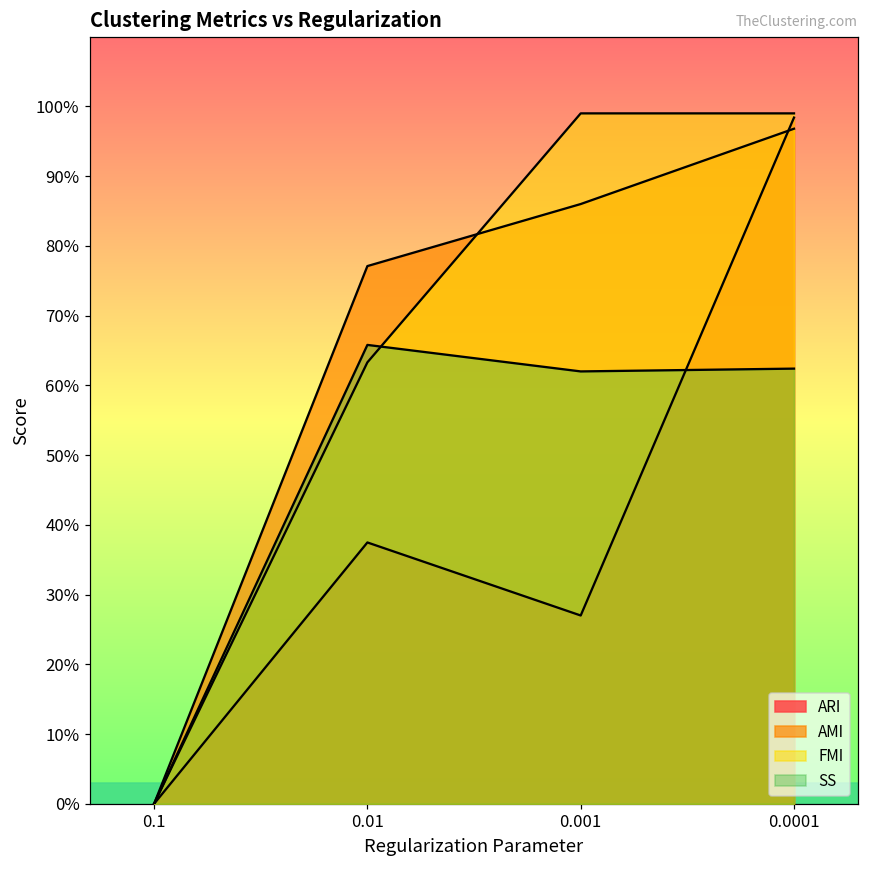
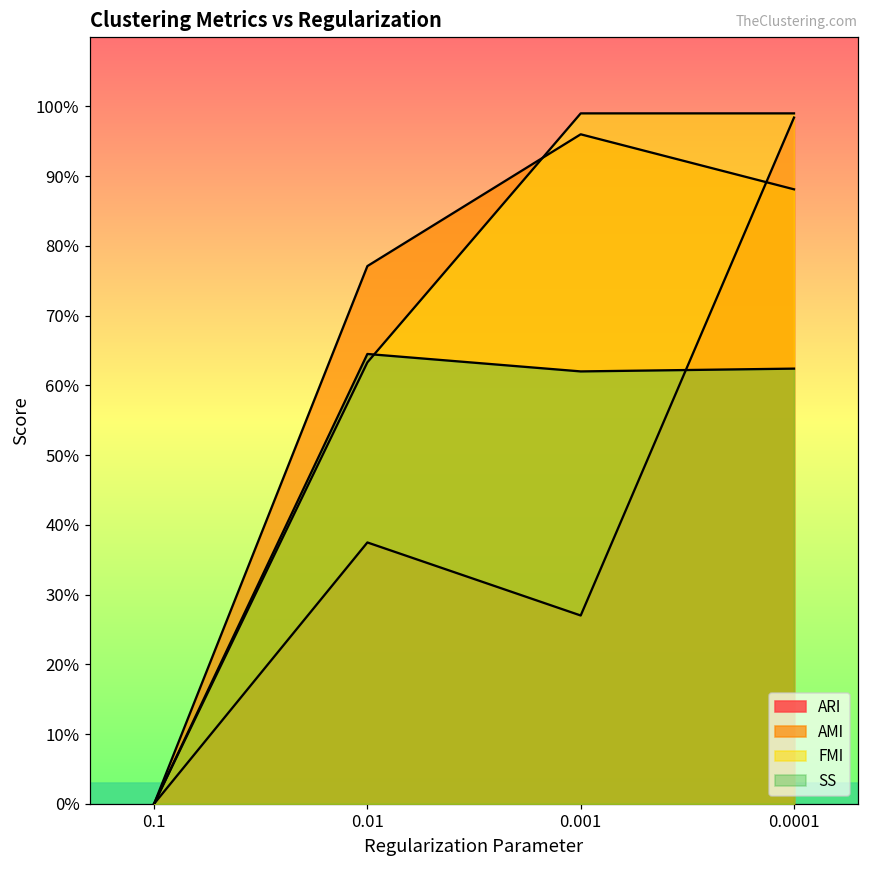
  {
    "ARI": {
      "0.01": "37%",
      "0.001": "27%",
      "0.0001": "98%"
    },
    "AMI": {
      "0.01": "77%",
-     "0.001": "86%",
-     "0.0001": "97%"
+     "0.001": "96%",
+     "0.0001": "88%"
    },
    "FMI": {
      "0.01": "63%",
      "0.001": "99%",
      "0.0001": "99%"
    },
    "SS": {
-     "0.01": "66%",
+     "0.01": "65%",
      "0.001": "62%",
      "0.0001": "62%"
    }
  }
